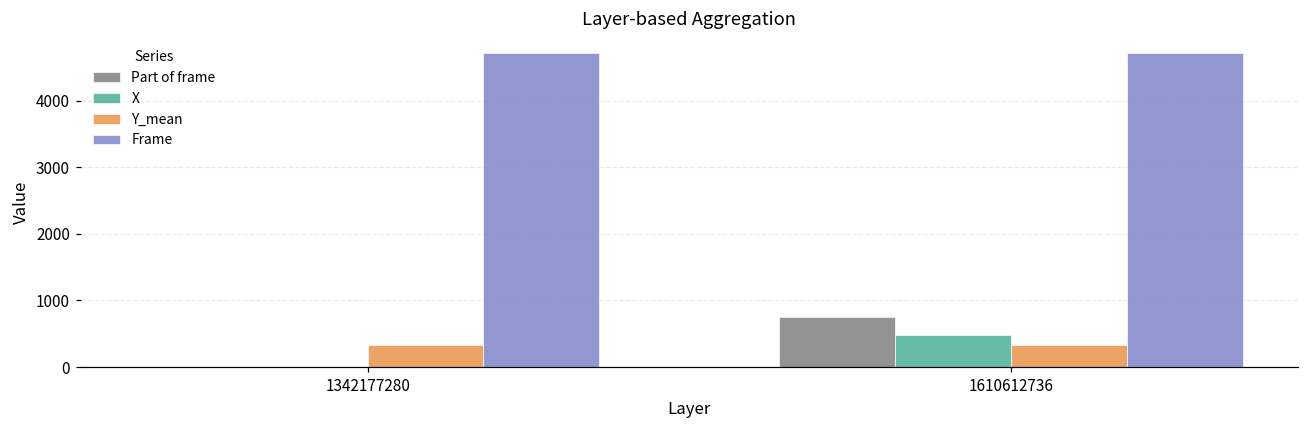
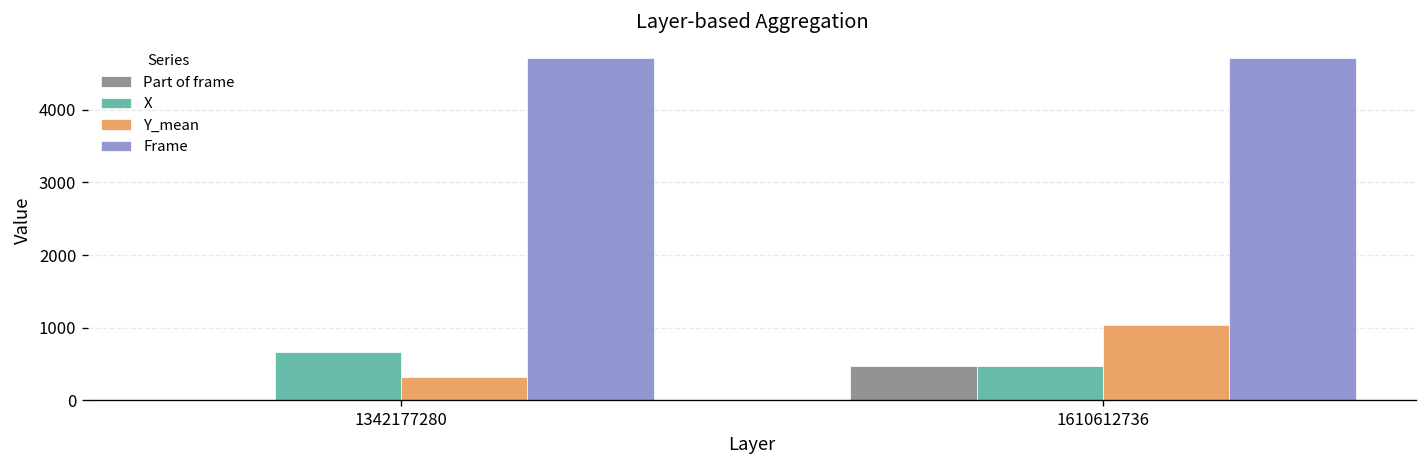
  {
    "Part of frame": {
      "1342177280": 0,
-     "1610612736": 800
+     "1610612736": 500
    },
    "X": {
-     "1342177280": 0,
+     "1342177280": 700,
      "1610612736": 500
    },
    "Y_mean": {
      "1342177280": 300,
-     "1610612736": 300
+     "1610612736": 1000
    },
    "Frame": {
      "1342177280": 4700,
      "1610612736": 4700
    }
  }
